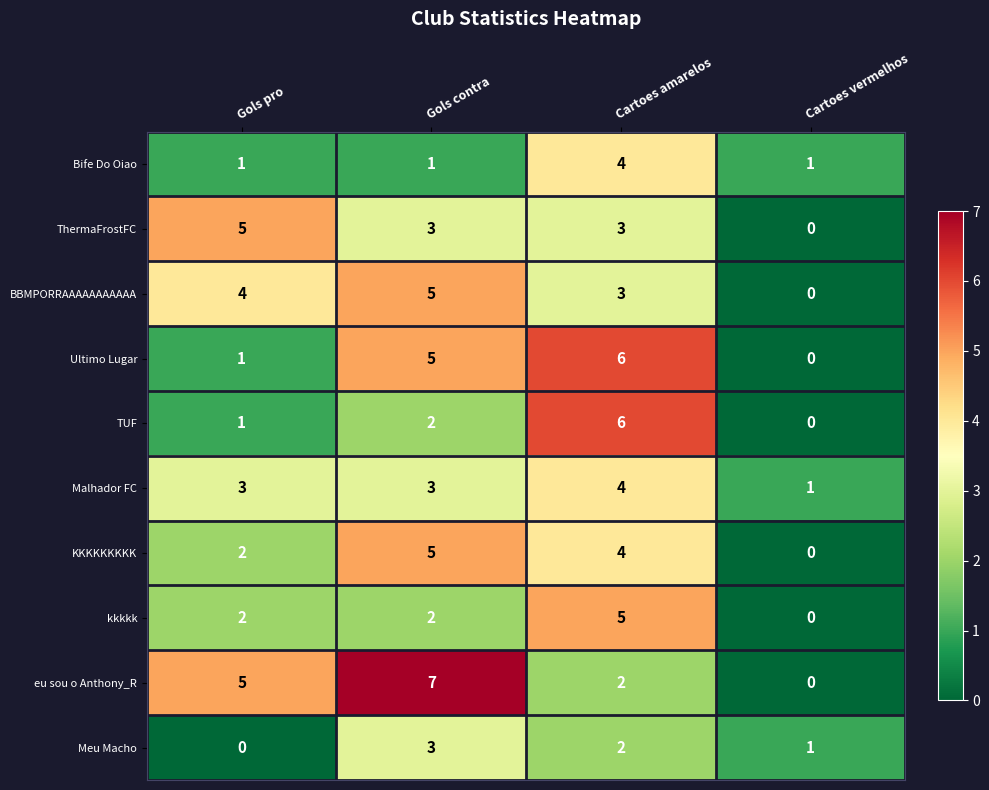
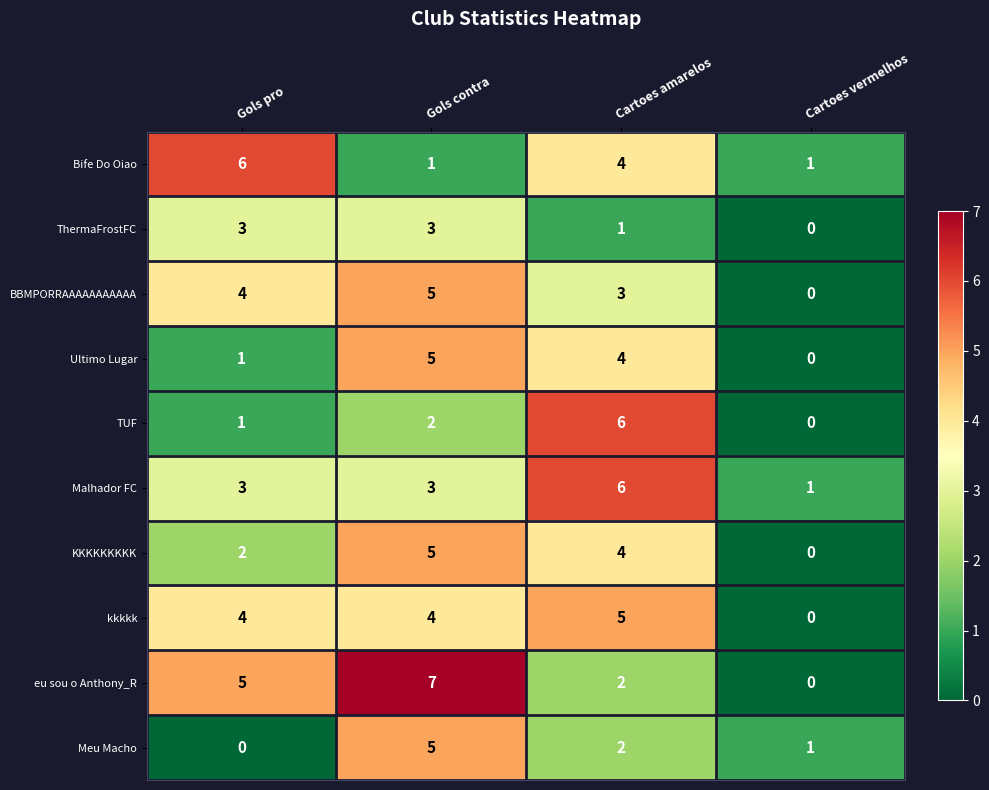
  {
    "Bife Do Oiao": {
-     "Gols pro": 1,
+     "Gols pro": 6,
      "Gols contra": 1,
      "Cartoes amarelos": 4,
      "Cartoes vermelhos": 1
    },
    "ThermaFrostFC": {
-     "Gols pro": 5,
+     "Gols pro": 3,
      "Gols contra": 3,
-     "Cartoes amarelos": 3,
+     "Cartoes amarelos": 1,
      "Cartoes vermelhos": 0
    },
    "BBMPORRAAAAAAAAAAA": {
      "Gols pro": 4,
      "Gols contra": 5,
      "Cartoes amarelos": 3,
      "Cartoes vermelhos": 0
    },
    "Ultimo Lugar": {
      "Gols pro": 1,
      "Gols contra": 5,
-     "Cartoes amarelos": 6,
+     "Cartoes amarelos": 4,
      "Cartoes vermelhos": 0
    },
    "TUF": {
      "Gols pro": 1,
      "Gols contra": 2,
      "Cartoes amarelos": 6,
      "Cartoes vermelhos": 0
    },
    "Malhador FC": {
      "Gols pro": 3,
      "Gols contra": 3,
-     "Cartoes amarelos": 4,
+     "Cartoes amarelos": 6,
      "Cartoes vermelhos": 1
    },
    "KKKKKKKKK": {
      "Gols pro": 2,
      "Gols contra": 5,
      "Cartoes amarelos": 4,
      "Cartoes vermelhos": 0
    },
    "kkkkk": {
-     "Gols pro": 2,
-     "Gols contra": 2,
+     "Gols pro": 4,
+     "Gols contra": 4,
      "Cartoes amarelos": 5,
      "Cartoes vermelhos": 0
    },
    "eu sou o Anthony_R": {
      "Gols pro": 5,
      "Gols contra": 7,
      "Cartoes amarelos": 2,
      "Cartoes vermelhos": 0
    },
    "Meu Macho": {
      "Gols pro": 0,
-     "Gols contra": 3,
+     "Gols contra": 5,
      "Cartoes amarelos": 2,
      "Cartoes vermelhos": 1
    }
  }
